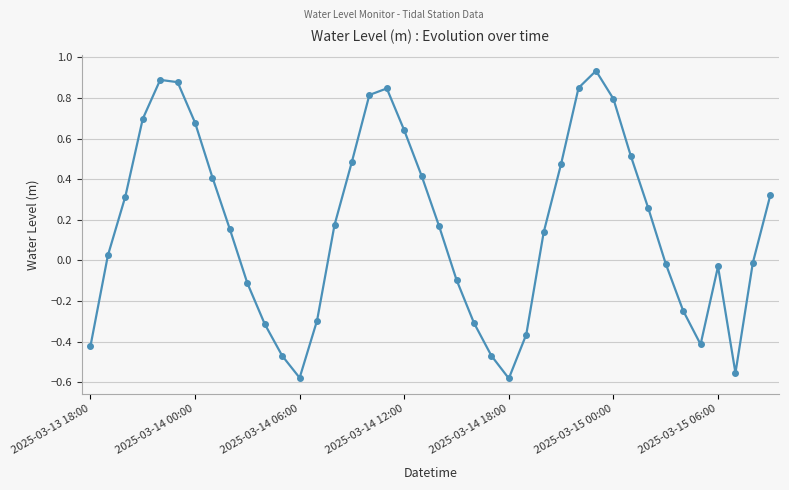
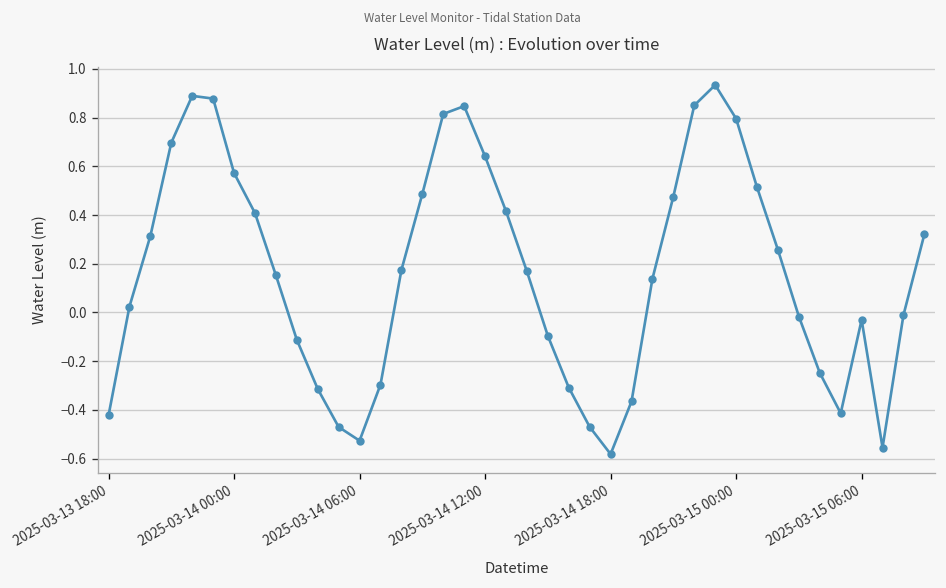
  {
    "2025-03-13 18:00": -0.42,
-   "2025-03-14 00:00": 0.68,
-   "2025-03-14 06:00": -0.58,
+   "2025-03-14 00:00": 0.57,
+   "2025-03-14 06:00": -0.53,
    "2025-03-14 12:00": 0.64,
    "2025-03-14 18:00": -0.58,
    "2025-03-15 00:00": 0.80,
    "2025-03-15 06:00": -0.03
  }
